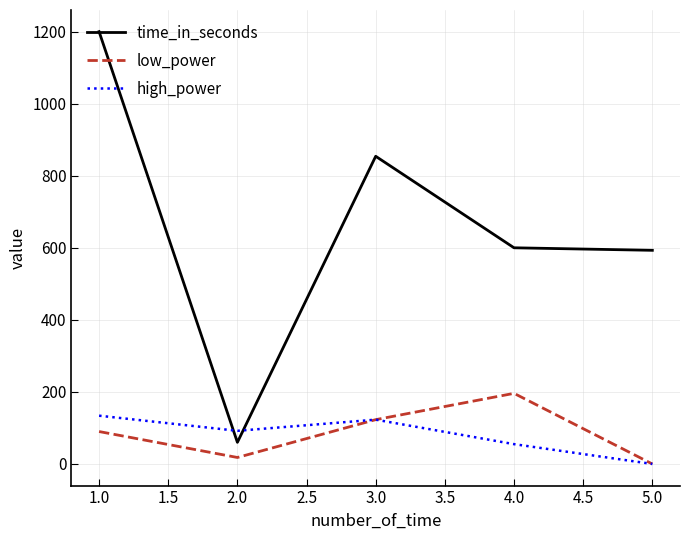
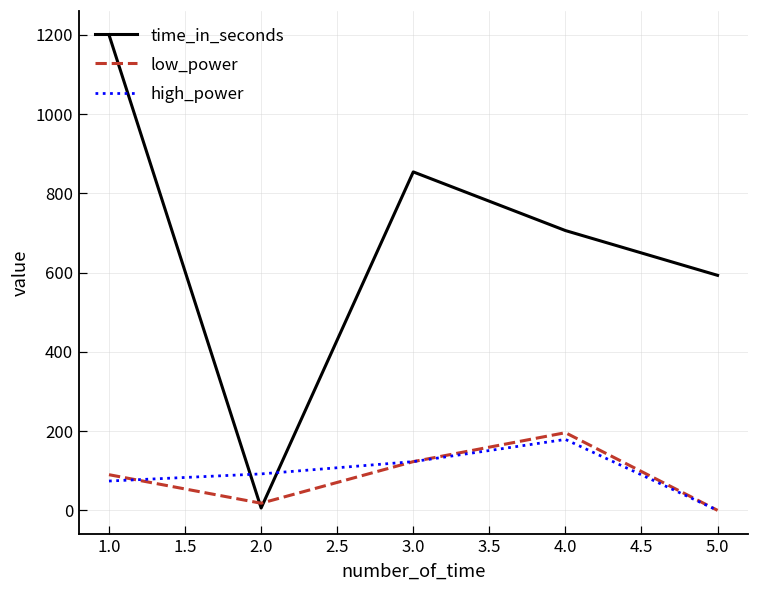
  {
    "time_in_seconds": {
      "1.0": 1200,
-     "2.0": 60,
+     "2.0": 10,
      "3.0": 850,
-     "4.0": 600,
+     "4.0": 710,
      "5.0": 590
    },
    "low_power": {
      "1.0": 90,
      "2.0": 20,
      "4.0": 200
    },
    "high_power": {
-     "1.0": 130,
+     "1.0": 70,
      "2.0": 90,
-     "4.0": 60
+     "4.0": 180
    }
  }
